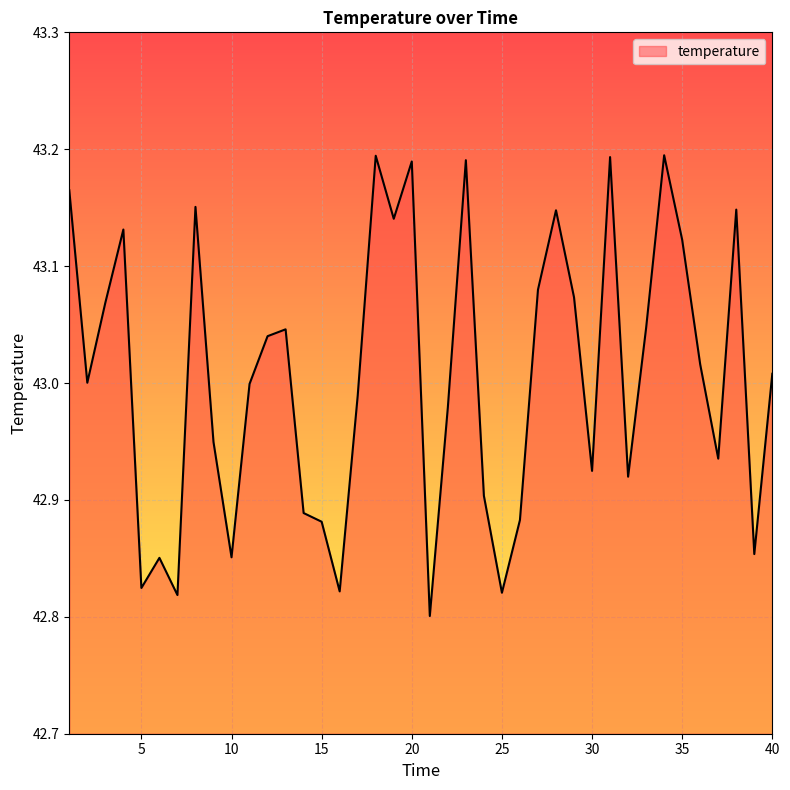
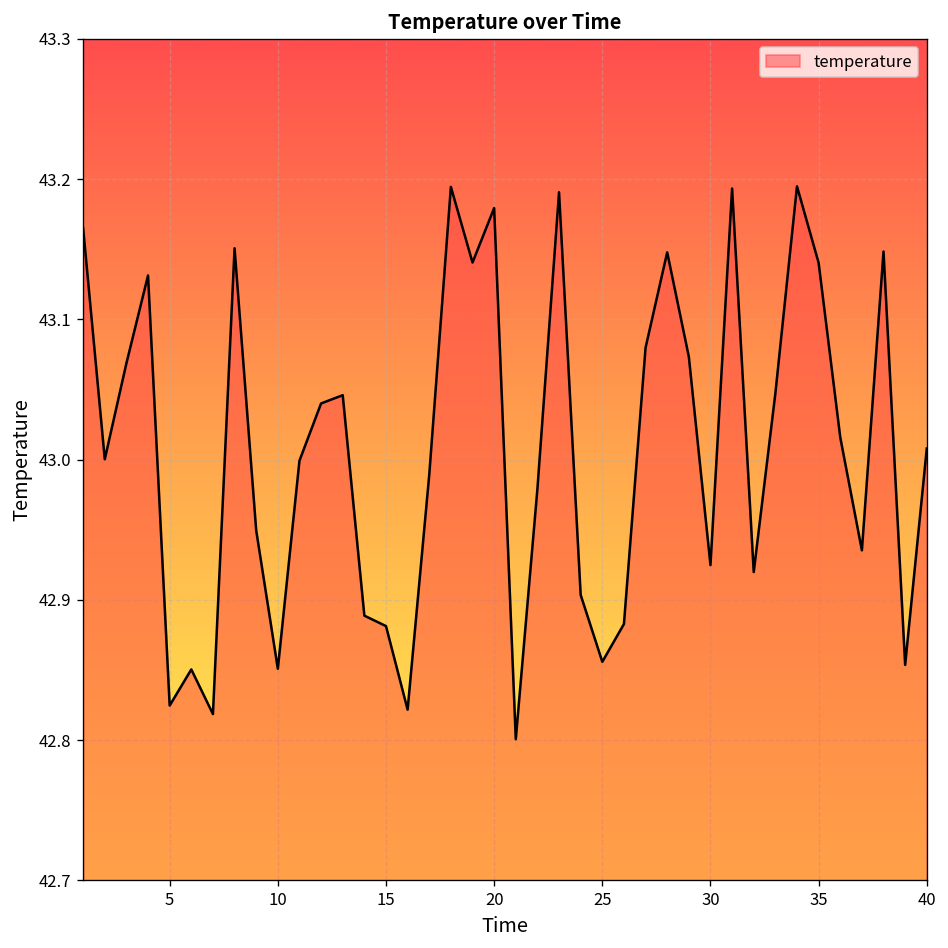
  {
    "5": 42.825,
    "10": 42.851,
    "15": 42.881,
-   "20": 43.190,
-   "25": 42.821,
+   "20": 43.179,
+   "25": 42.856,
    "30": 42.925,
-   "35": 43.123,
+   "35": 43.140,
    "40": 43.008
  }
